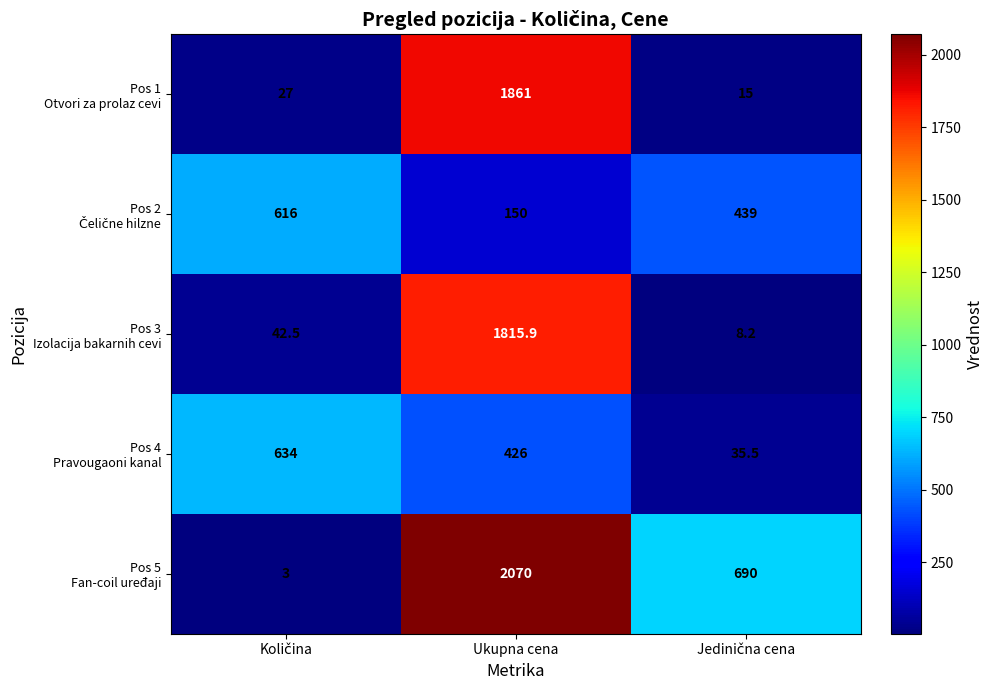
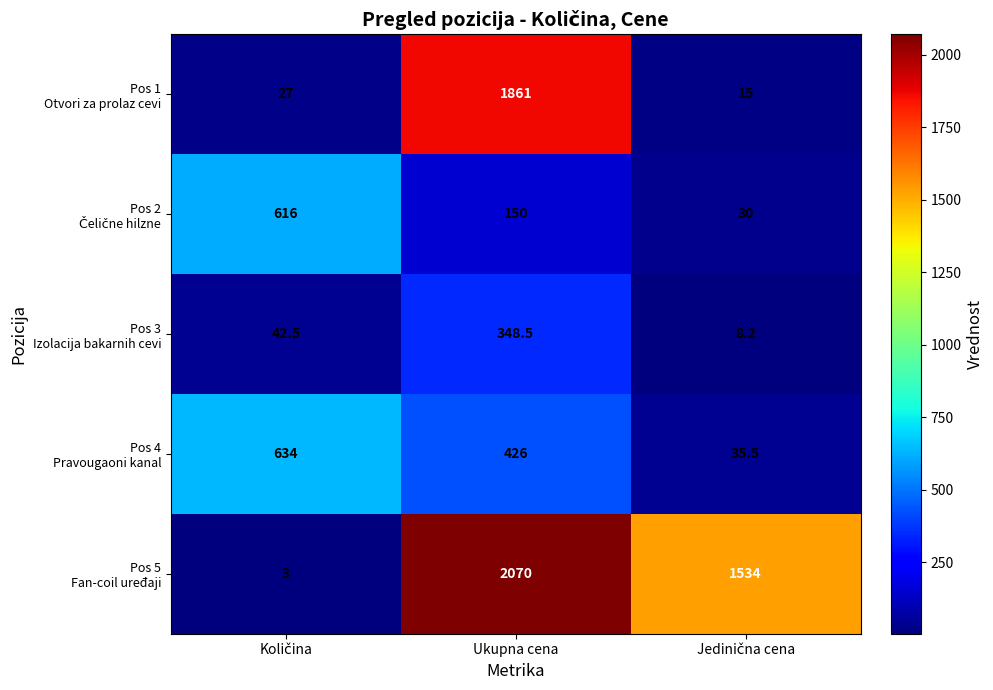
  {
    "Pos 1 Otvori za prolaz cevi": {
      "Količina": 27,
      "Ukupna cena": 1861,
      "Jedinična cena": 15
    },
    "Pos 2 Čelične hilzne": {
      "Količina": 616,
      "Ukupna cena": 150,
-     "Jedinična cena": 439
+     "Jedinična cena": 30
    },
    "Pos 3 Izolacija bakarnih cevi": {
      "Količina": 42.5,
-     "Ukupna cena": 1815.9,
+     "Ukupna cena": 348.5,
      "Jedinična cena": 8.2
    },
    "Pos 4 Pravougaoni kanal": {
      "Količina": 634,
      "Ukupna cena": 426,
      "Jedinična cena": 35.5
    },
    "Pos 5 Fan-coil uređaji": {
      "Količina": 3,
      "Ukupna cena": 2070,
-     "Jedinična cena": 690
+     "Jedinična cena": 1534
    }
  }
